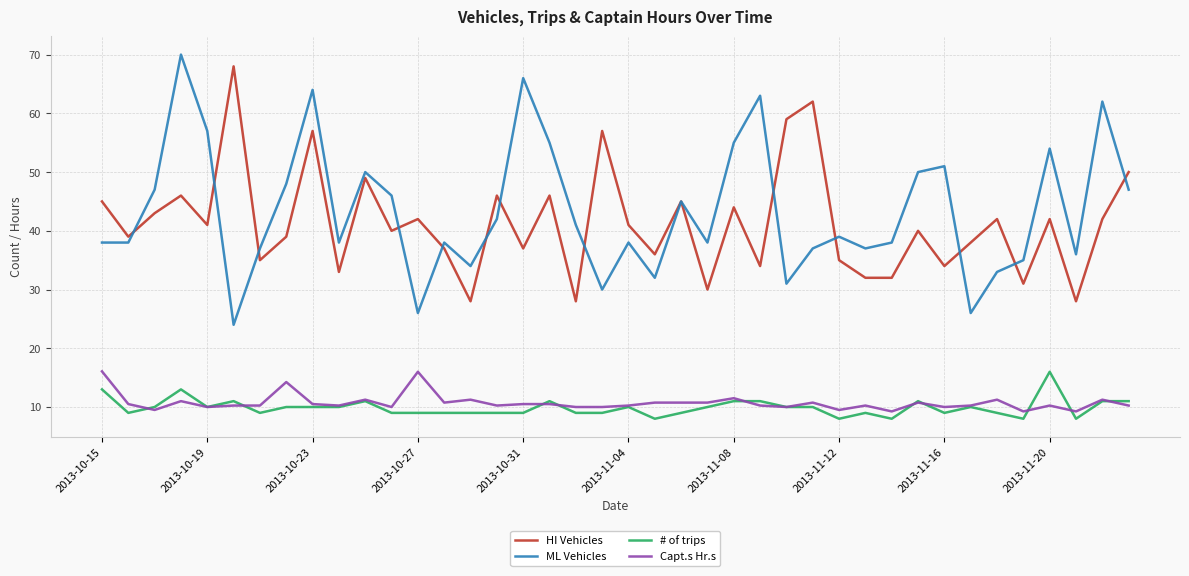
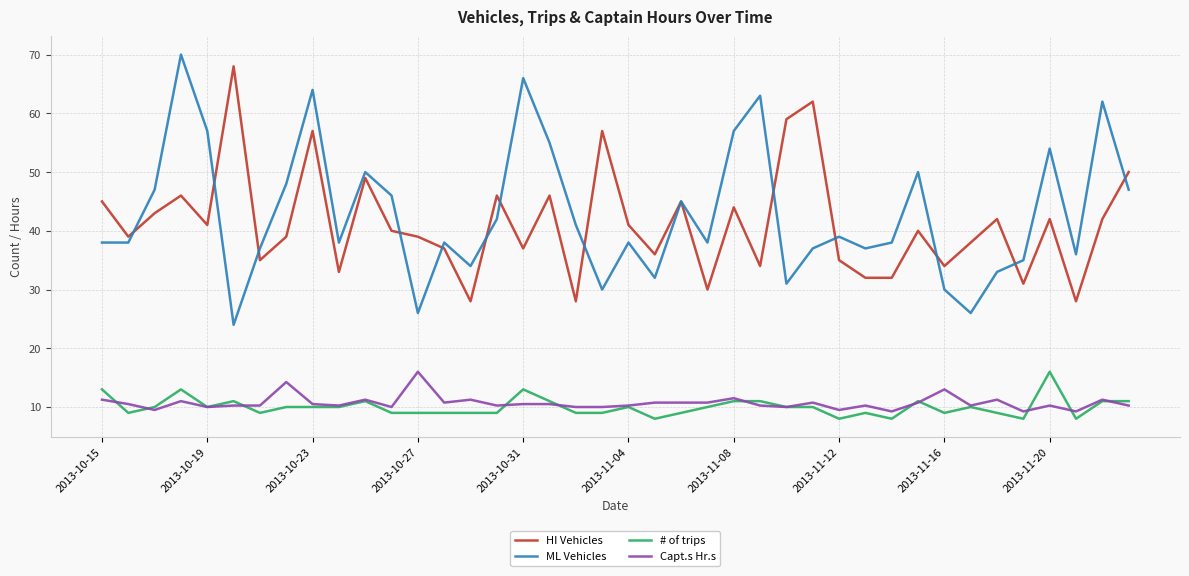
  {
    "HI Vehicles": {
      "2013-10-15": 45,
      "2013-10-19": 41,
      "2013-10-23": 57,
-     "2013-10-27": 42,
+     "2013-10-27": 39,
      "2013-10-31": 37,
      "2013-11-04": 41,
      "2013-11-08": 44,
      "2013-11-12": 35,
      "2013-11-16": 34,
      "2013-11-20": 42
    },
    "ML Vehicles": {
      "2013-10-15": 38,
      "2013-10-19": 57,
      "2013-10-23": 64,
      "2013-10-27": 26,
      "2013-10-31": 66,
      "2013-11-04": 38,
-     "2013-11-08": 55,
+     "2013-11-08": 57,
      "2013-11-12": 39,
-     "2013-11-16": 51,
+     "2013-11-16": 30,
      "2013-11-20": 54
    },
    "# of trips": {
      "2013-10-15": 13,
      "2013-10-23": 10,
      "2013-10-27": 9,
-     "2013-10-31": 9,
+     "2013-10-31": 13,
      "2013-11-08": 11,
      "2013-11-12": 8,
      "2013-11-16": 9,
      "2013-11-20": 16
    },
    "Capt.s Hr.s": {
-     "2013-10-15": 16,
+     "2013-10-15": 11,
      "2013-10-23": 11,
      "2013-10-27": 16,
      "2013-10-31": 11,
      "2013-11-08": 12,
      "2013-11-12": 10,
-     "2013-11-16": 10,
+     "2013-11-16": 13,
      "2013-11-20": 10
    }
  }
